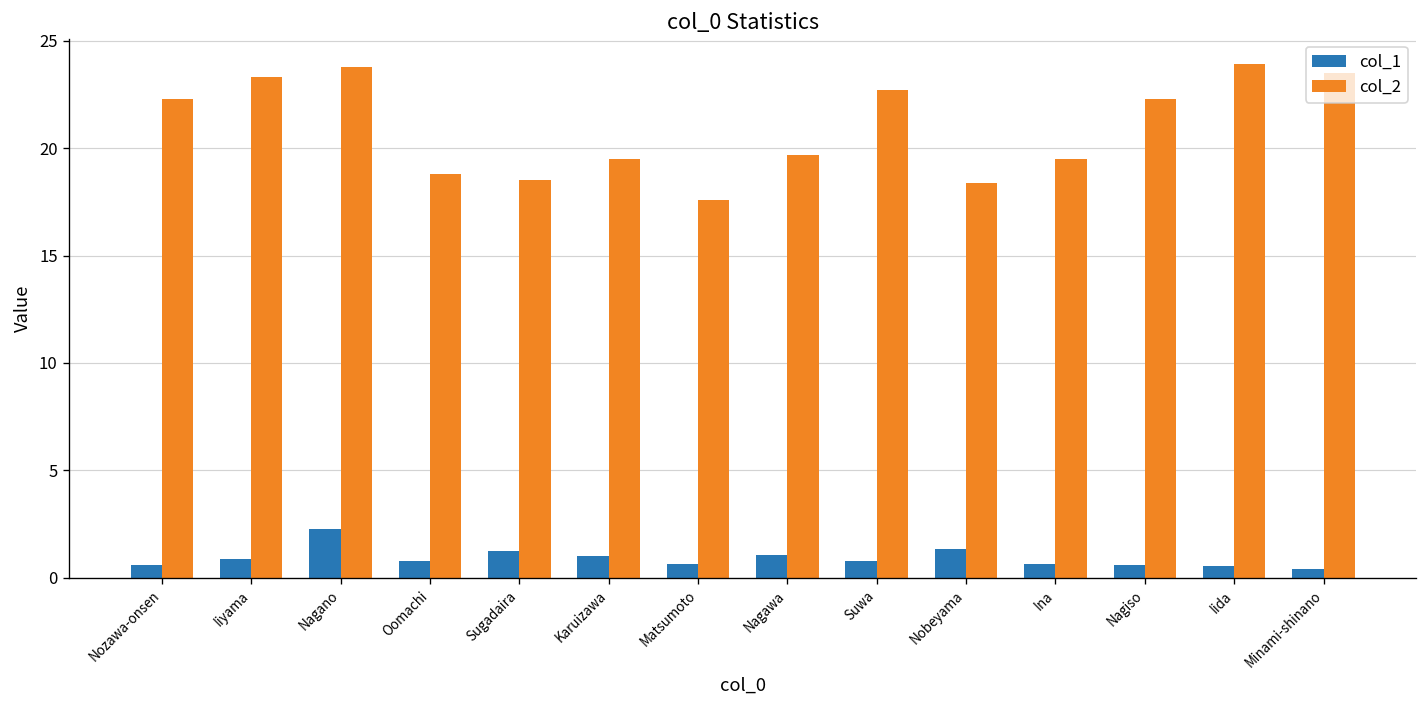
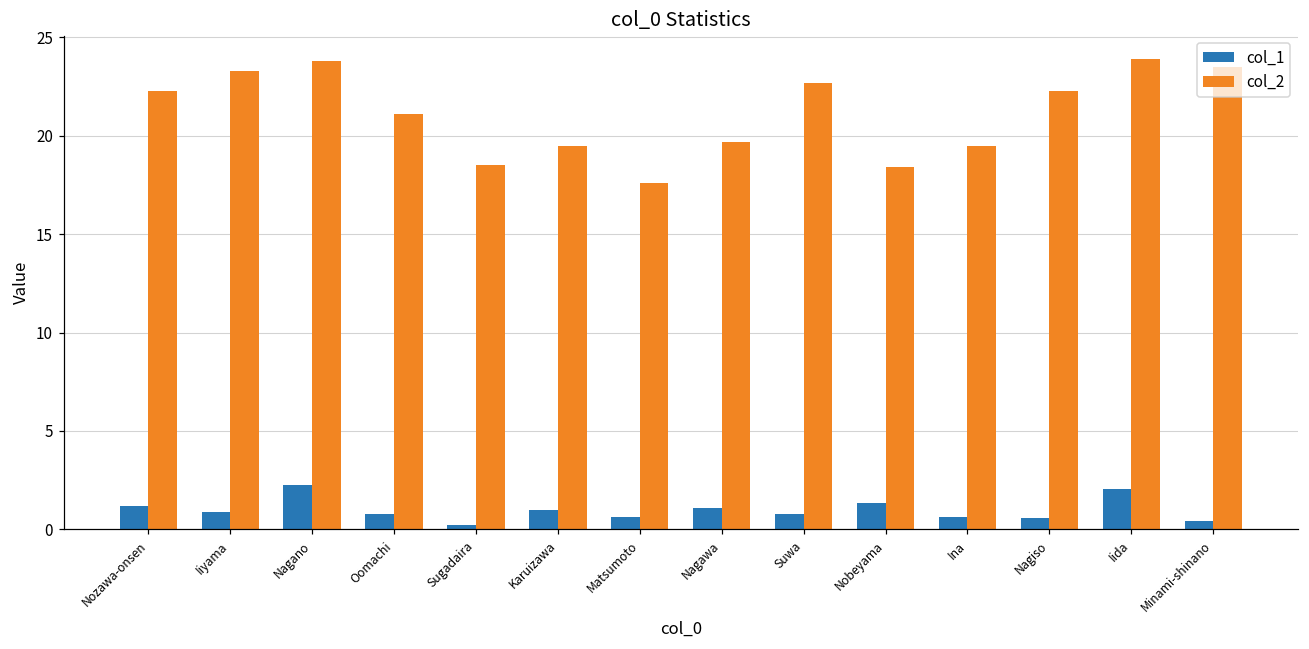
  {
    "col_1": {
-     "Nozawa-onsen": 0.6,
+     "Nozawa-onsen": 1.2,
      "Iiyama": 0.9,
      "Nagano": 2.3,
      "Oomachi": 0.8,
-     "Sugadaira": 1.3,
+     "Sugadaira": 0.2,
      "Karuizawa": 1.0,
      "Matsumoto": 0.6,
      "Nagawa": 1.1,
      "Suwa": 0.8,
      "Nobeyama": 1.4,
      "Ina": 0.6,
      "Nagiso": 0.6,
-     "Iida": 0.5,
+     "Iida": 2.1,
      "Minami-shinano": 0.4
    },
    "col_2": {
      "Nozawa-onsen": 22.3,
      "Iiyama": 23.3,
      "Nagano": 23.8,
-     "Oomachi": 18.8,
+     "Oomachi": 21.1,
      "Sugadaira": 18.5,
      "Karuizawa": 19.5,
      "Matsumoto": 17.6,
      "Nagawa": 19.7,
      "Suwa": 22.7,
      "Nobeyama": 18.4,
      "Ina": 19.5,
      "Nagiso": 22.3,
      "Iida": 23.9
    }
  }
